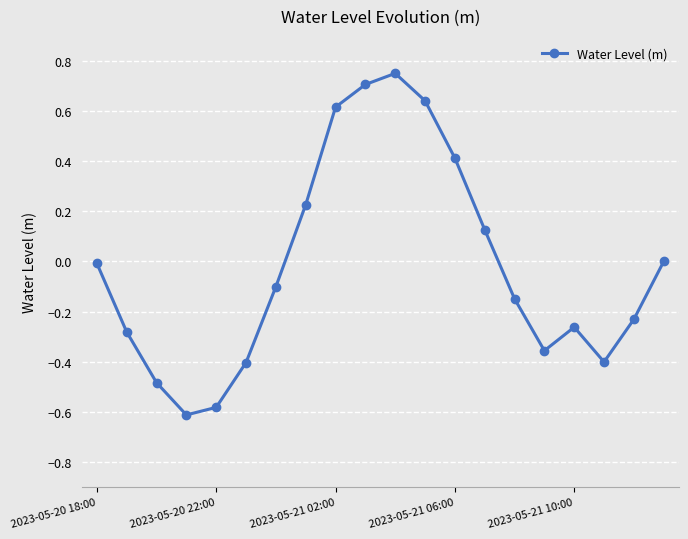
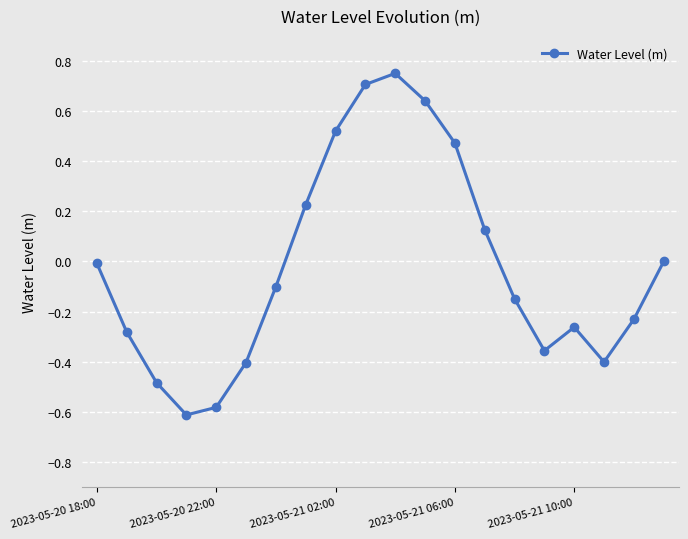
  {
    "2023-05-20 18:00": -0.01,
    "2023-05-20 22:00": -0.58,
-   "2023-05-21 02:00": 0.62,
-   "2023-05-21 06:00": 0.41,
+   "2023-05-21 02:00": 0.52,
+   "2023-05-21 06:00": 0.47,
    "2023-05-21 10:00": -0.26
  }
